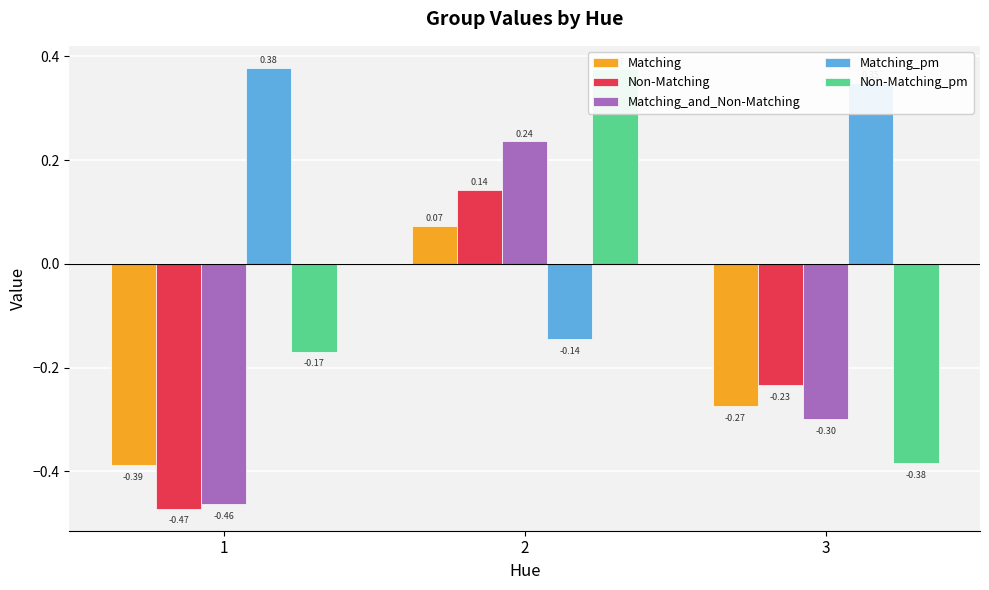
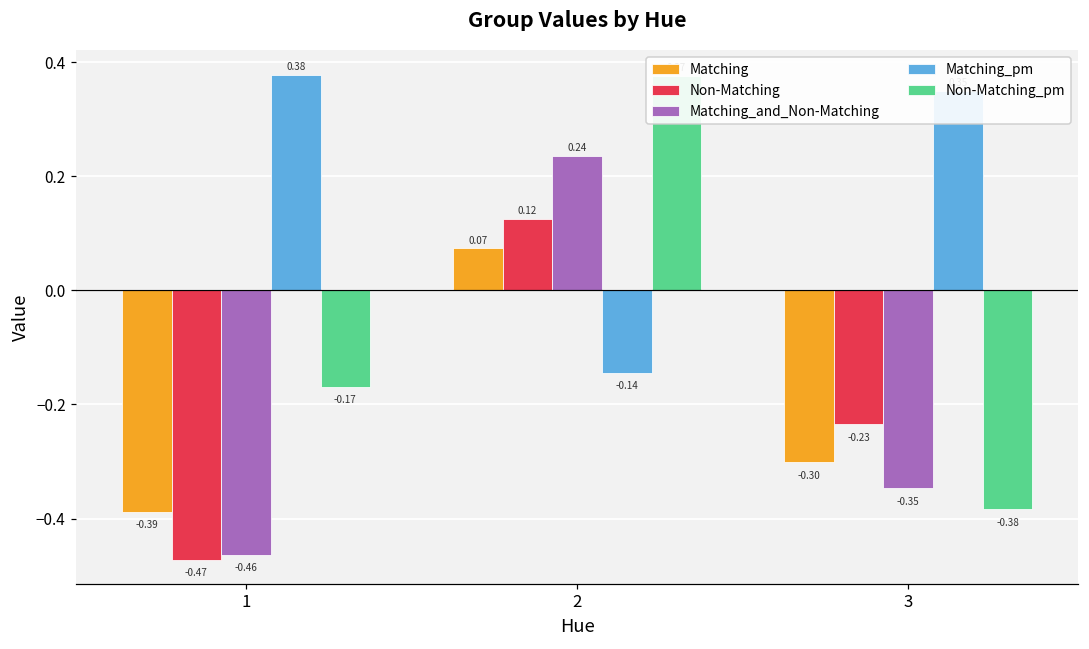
  {
    "Matching": {
      "1": -0.39,
      "2": 0.07,
-     "3": -0.27
+     "3": -0.30
    },
    "Non-Matching": {
      "1": -0.47,
-     "2": 0.14,
+     "2": 0.12,
      "3": -0.23
    },
    "Matching_and_Non-Matching": {
      "1": -0.46,
      "2": 0.24,
-     "3": -0.30
+     "3": -0.35
    },
    "Matching_pm": {
      "1": 0.38,
      "2": -0.14
    },
    "Non-Matching_pm": {
      "1": -0.17,
      "3": -0.38
    }
  }
